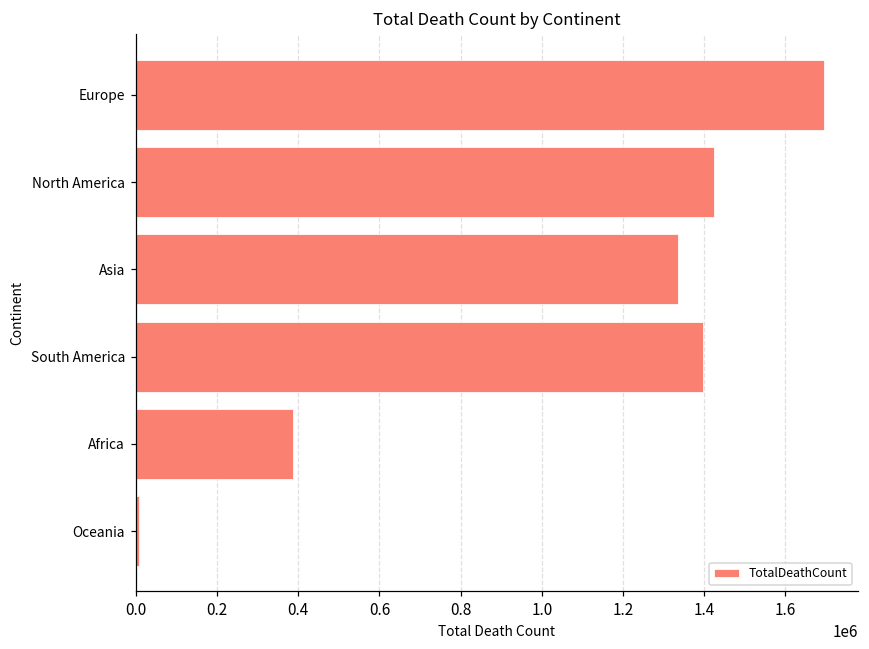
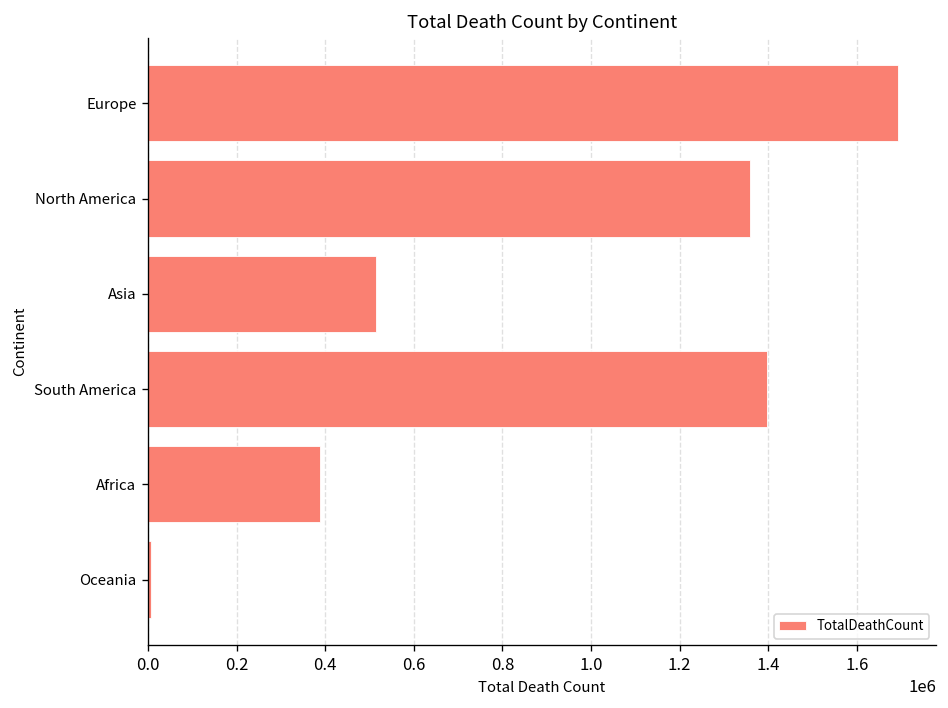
  {
    "Europe": 1690000,
-   "North America": 1420000,
-   "Asia": 1330000,
+   "North America": 1360000,
+   "Asia": 510000,
    "South America": 1400000,
    "Africa": 390000,
    "Oceania": 10000
  }
